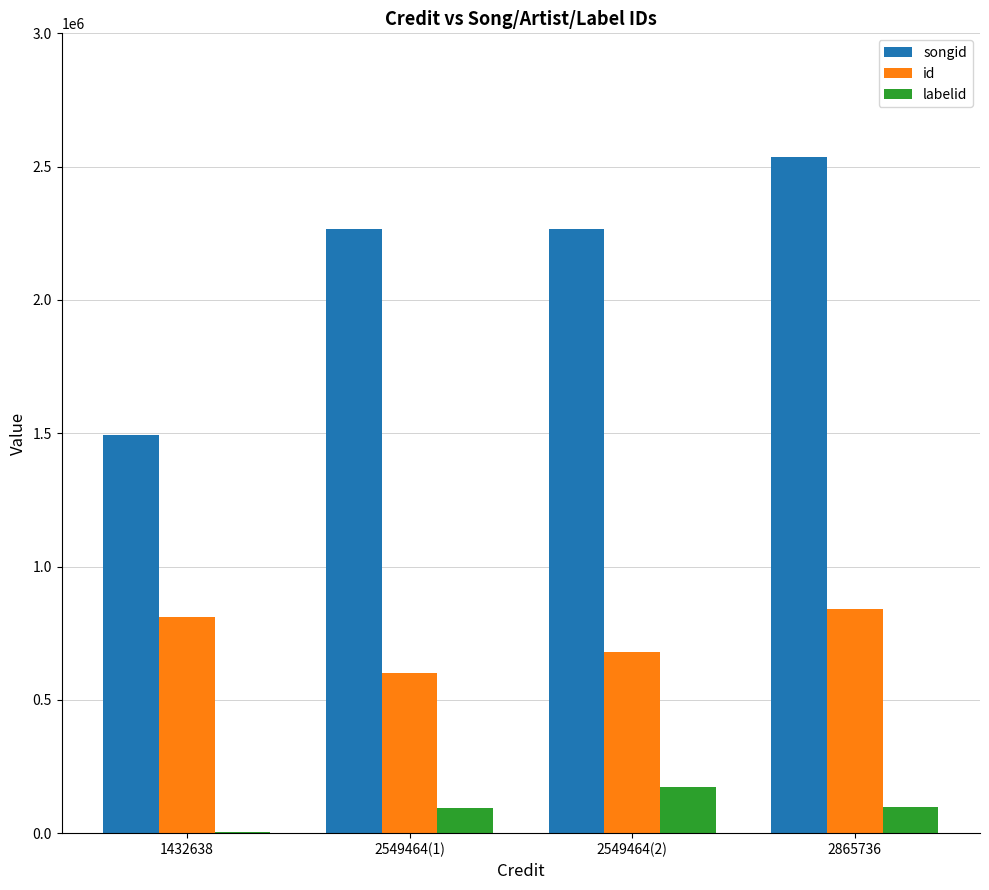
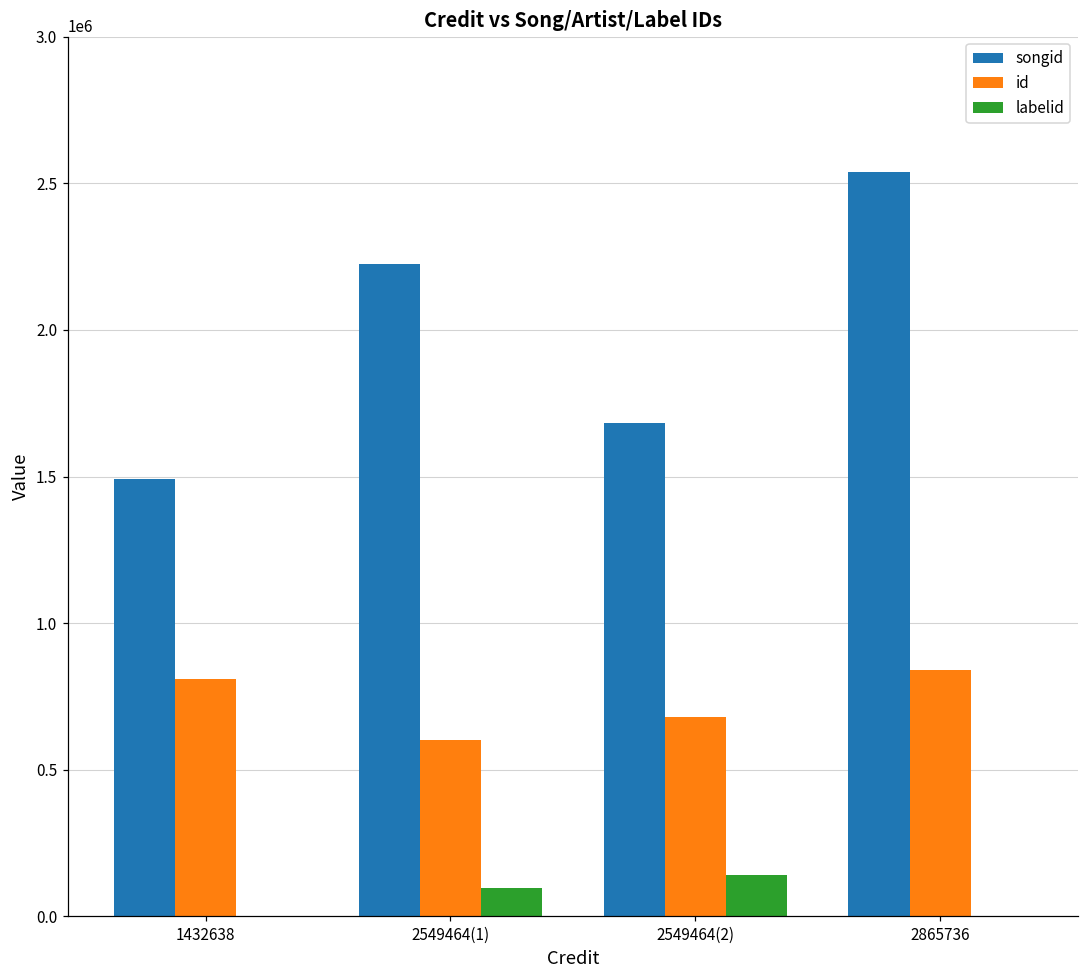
  {
    "songid": {
      "1432638": 1490000,
-     "2549464(1)": 2270000,
-     "2549464(2)": 2270000,
+     "2549464(1)": 2230000,
+     "2549464(2)": 1680000,
      "2865736": 2540000
    },
    "id": {
      "1432638": 810000,
      "2549464(1)": 600000,
      "2549464(2)": 680000,
      "2865736": 840000
    },
    "labelid": {
      "2549464(1)": 100000,
-     "2549464(2)": 170000,
-     "2865736": 100000
+     "2549464(2)": 140000,
+     "2865736": 0
    }
  }
